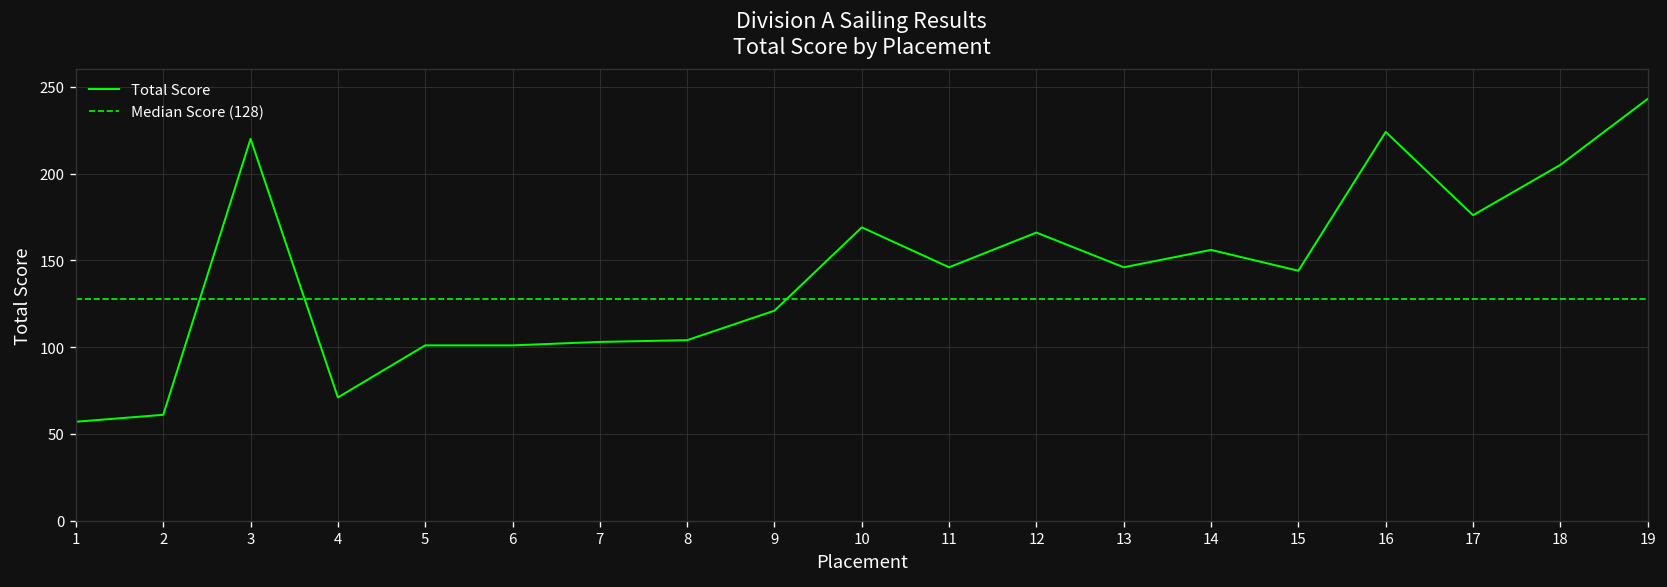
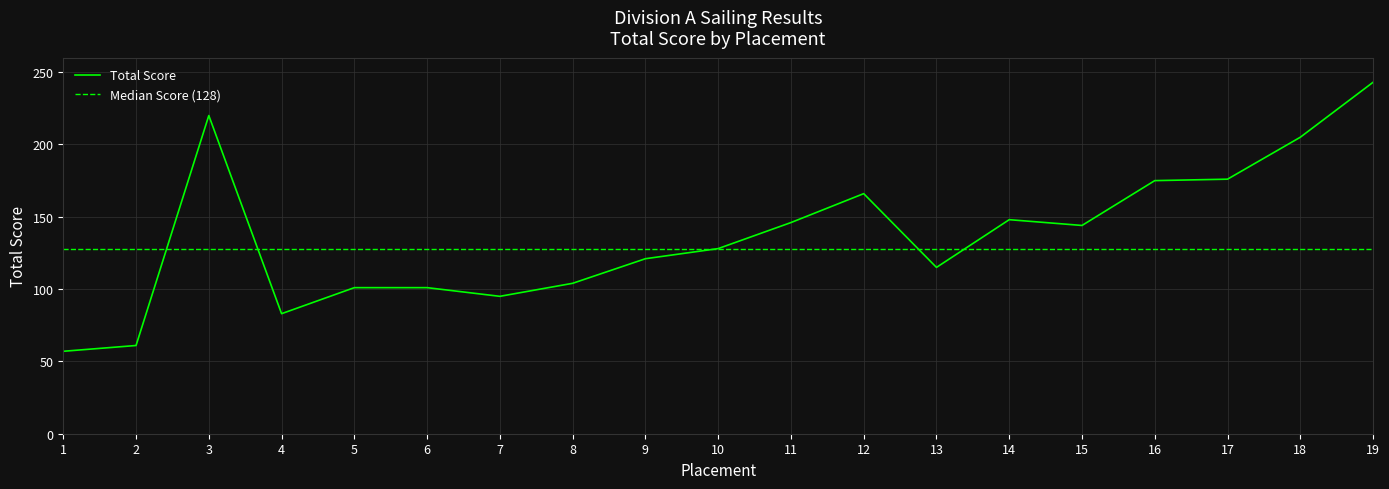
  {
    "1": 57,
    "2": 61,
    "3": 220,
-   "4": 71,
+   "4": 83,
    "5": 101,
    "6": 101,
-   "7": 103,
+   "7": 95,
    "8": 104,
    "9": 121,
-   "10": 169,
+   "10": 128,
    "11": 146,
    "12": 166,
-   "13": 146,
-   "14": 156,
+   "13": 115,
+   "14": 148,
    "15": 144,
-   "16": 224,
+   "16": 175,
    "17": 176,
    "18": 205,
    "19": 243
  }
